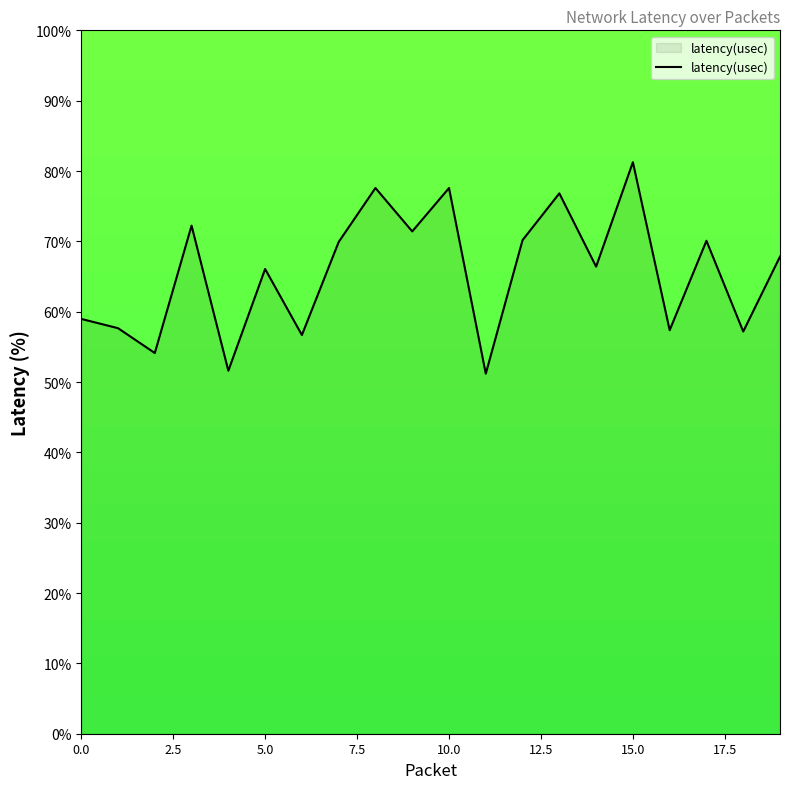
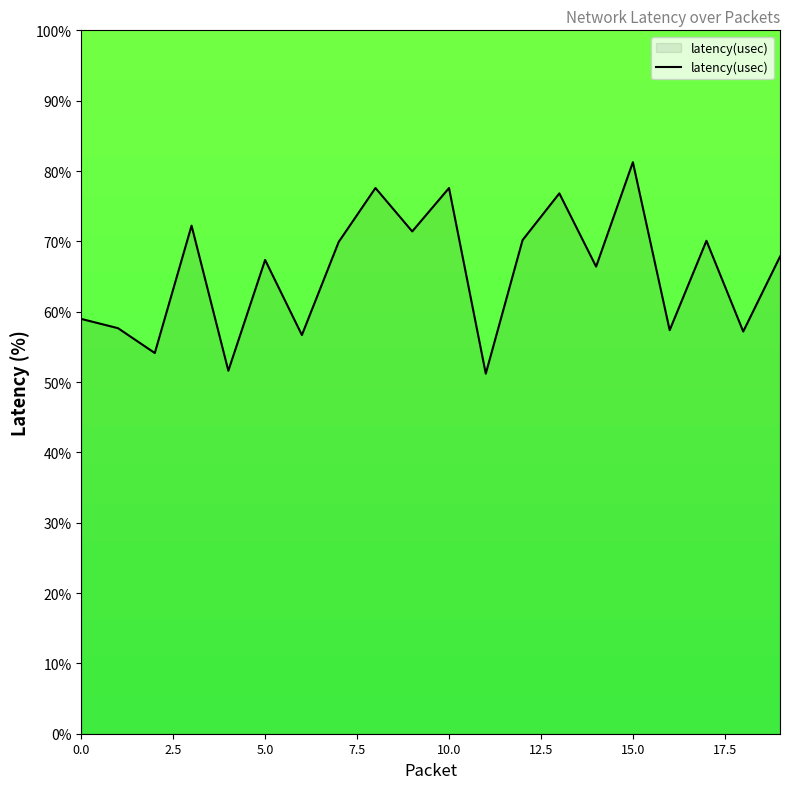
  {
    "0.0": "59%",
-   "5.0": "66%",
+   "5.0": "67%",
    "10.0": "78%",
    "15.0": "81%"
  }
